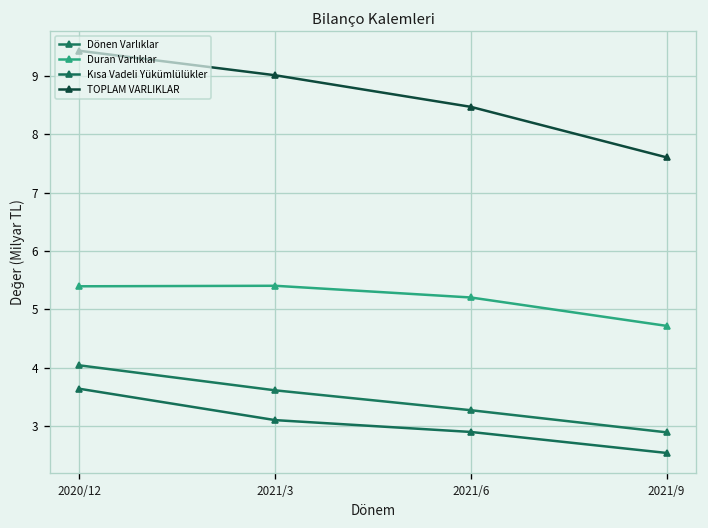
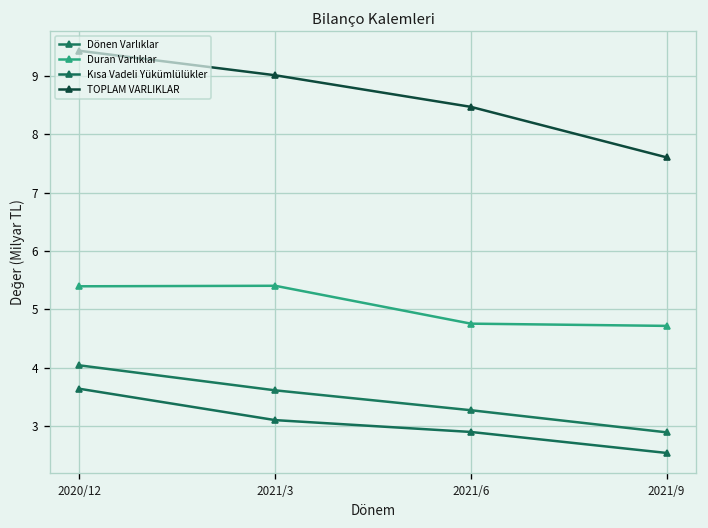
  {
    "Duran Varlıklar": {
      "2020/12": 5.4,
      "2021/3": 5.4,
-     "2021/6": 5.2,
+     "2021/6": 4.8,
      "2021/9": 4.7
    }
  }
